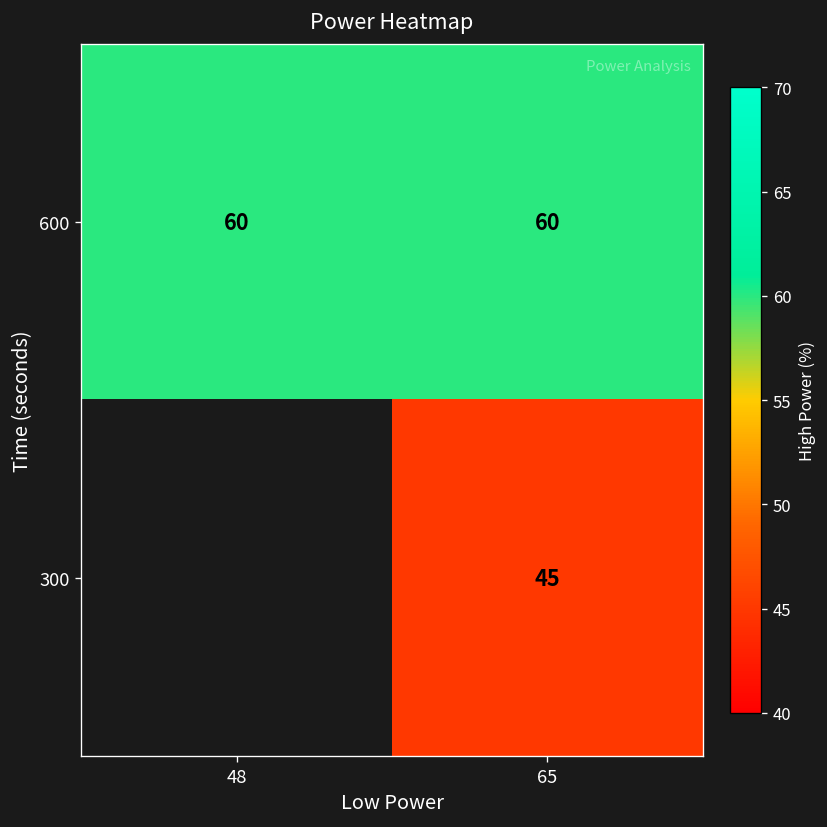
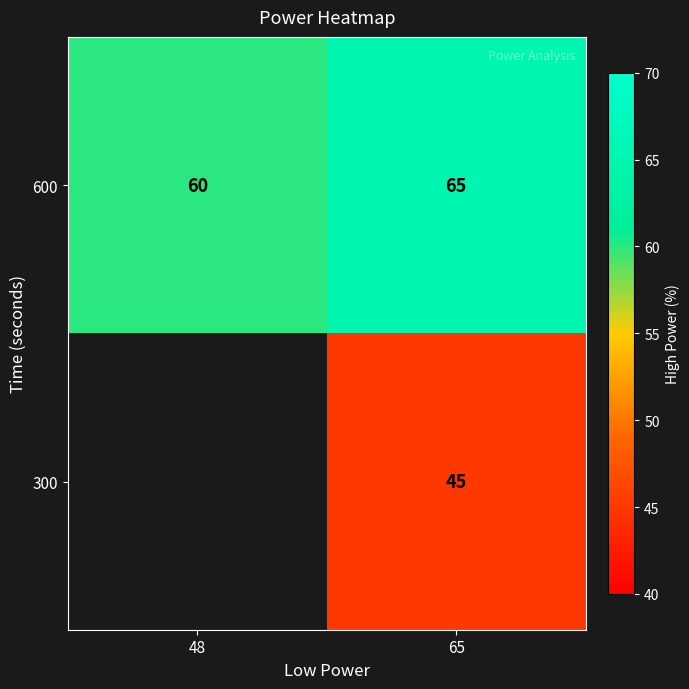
  {
    "600": {
      "48": 60,
-     "65": 60
+     "65": 65
    },
    "300": {
      "65": 45
    }
  }
